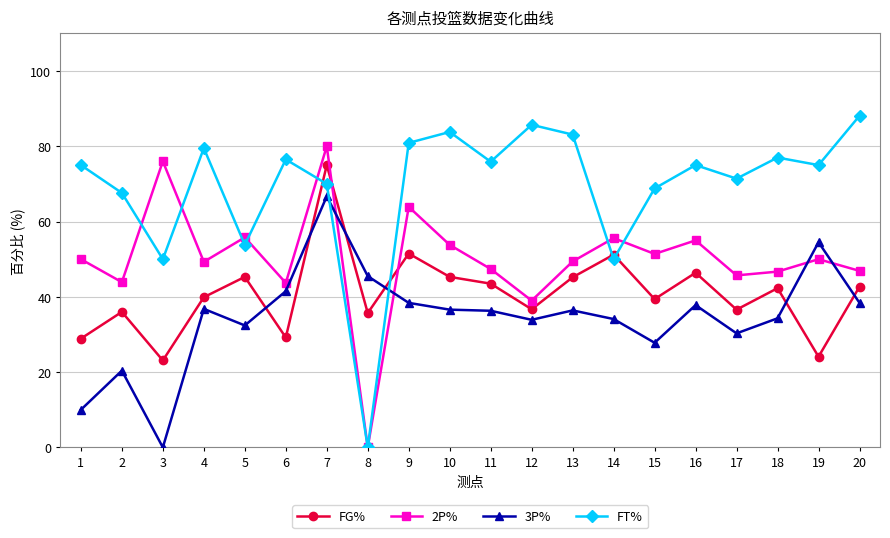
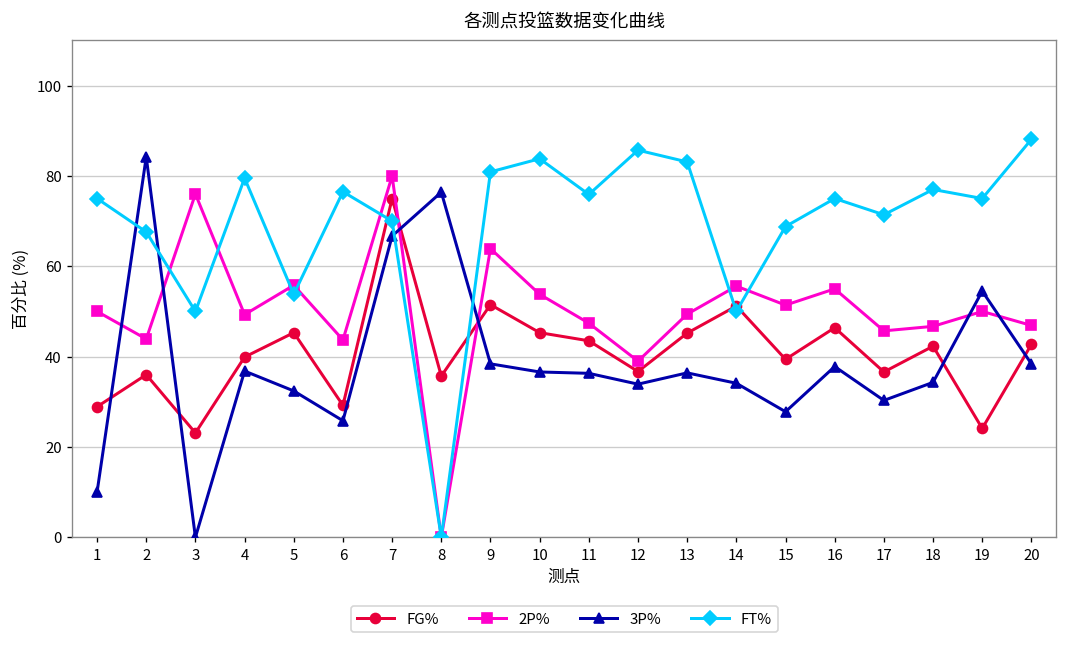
  {
    "FG%": {
      "1": 29,
      "2": 36,
      "3": 23,
      "4": 40,
      "5": 45,
      "6": 29,
      "7": 75,
      "8": 36,
      "9": 52,
      "10": 45,
      "11": 44,
      "12": 37,
      "13": 45,
      "14": 51,
      "15": 39,
      "16": 46,
      "17": 37,
      "18": 42,
      "19": 24,
      "20": 43
    },
    "2P%": {
      "1": 50,
      "2": 44,
      "3": 76,
      "4": 49,
      "5": 56,
      "6": 44,
      "7": 80,
      "9": 64,
      "10": 54,
      "11": 47,
      "12": 39,
      "13": 49,
      "14": 56,
      "15": 51,
      "16": 55,
      "17": 46,
      "18": 47,
      "19": 50,
      "20": 47
    },
    "3P%": {
      "1": 10,
-     "2": 20,
+     "2": 84,
      "3": 0,
      "4": 37,
      "5": 32,
-     "6": 42,
+     "6": 26,
      "7": 67,
-     "8": 46,
+     "8": 76,
      "9": 38,
      "10": 37,
      "11": 36,
      "12": 34,
      "13": 36,
      "14": 34,
      "15": 28,
      "16": 38,
      "17": 30,
      "18": 34,
      "19": 55,
      "20": 38
    },
    "FT%": {
      "1": 75,
      "2": 68,
      "3": 50,
      "4": 80,
      "5": 54,
      "6": 77,
      "7": 70,
      "9": 81,
      "10": 84,
      "11": 76,
      "12": 86,
      "13": 83,
      "14": 50,
      "15": 69,
      "16": 75,
      "17": 71,
      "18": 77,
      "19": 75,
      "20": 88
    }
  }
